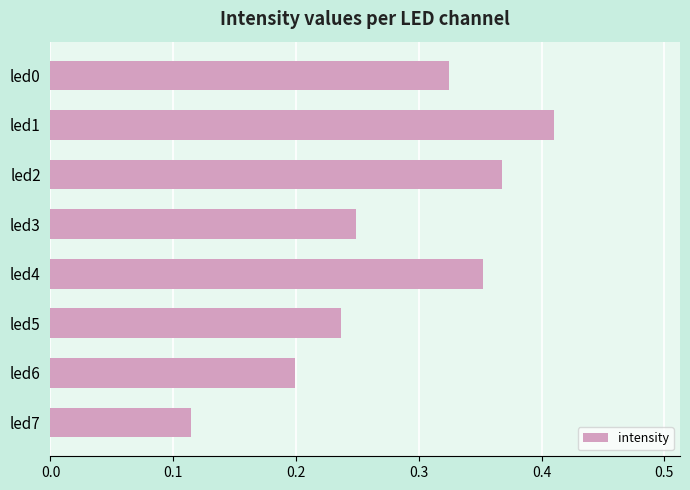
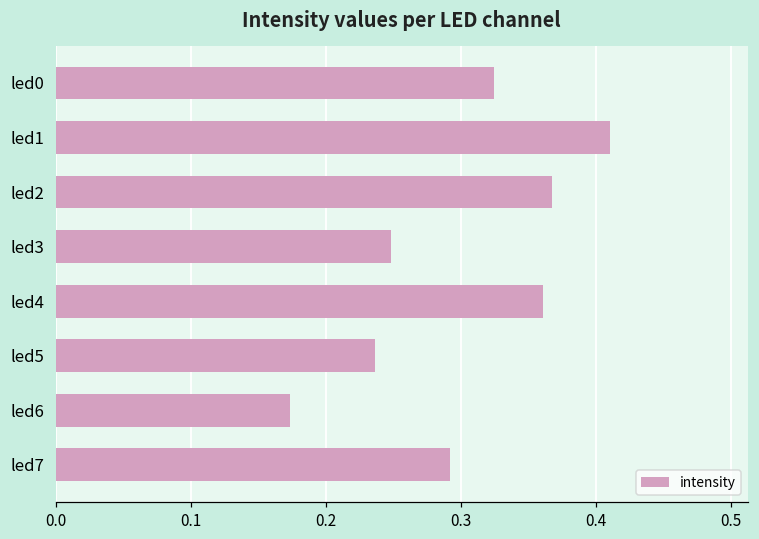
  {
    "led0": 0.325,
    "led1": 0.410,
    "led2": 0.368,
    "led3": 0.249,
-   "led4": 0.352,
+   "led4": 0.361,
    "led5": 0.236,
-   "led6": 0.199,
-   "led7": 0.114
+   "led6": 0.174,
+   "led7": 0.292
  }
